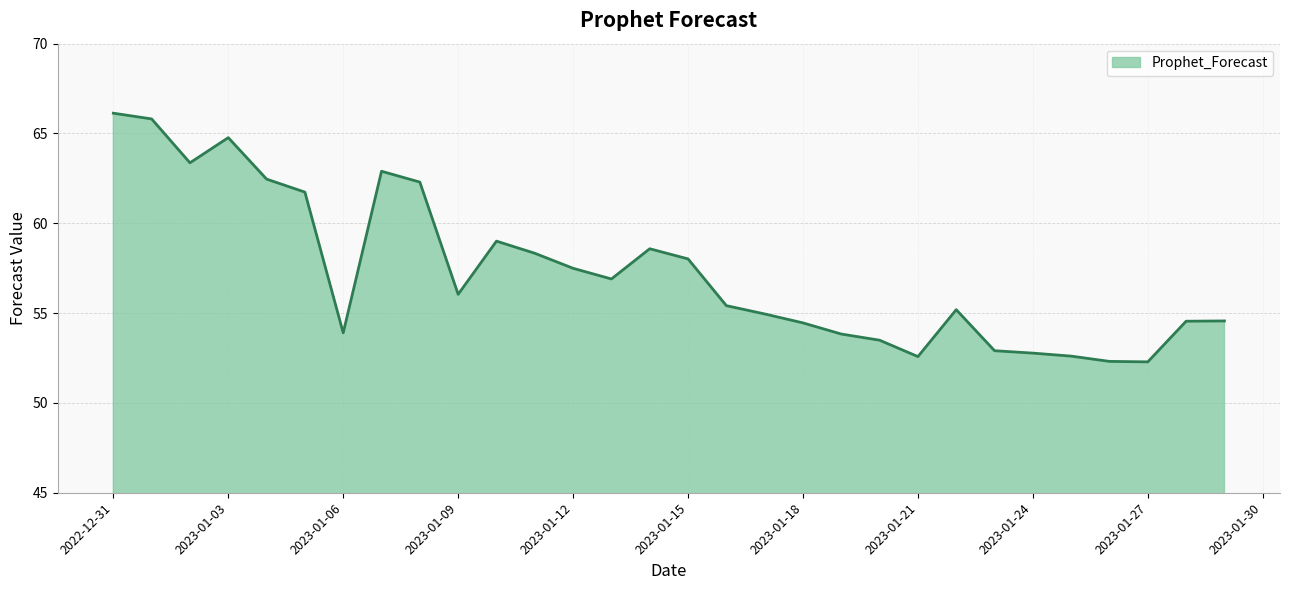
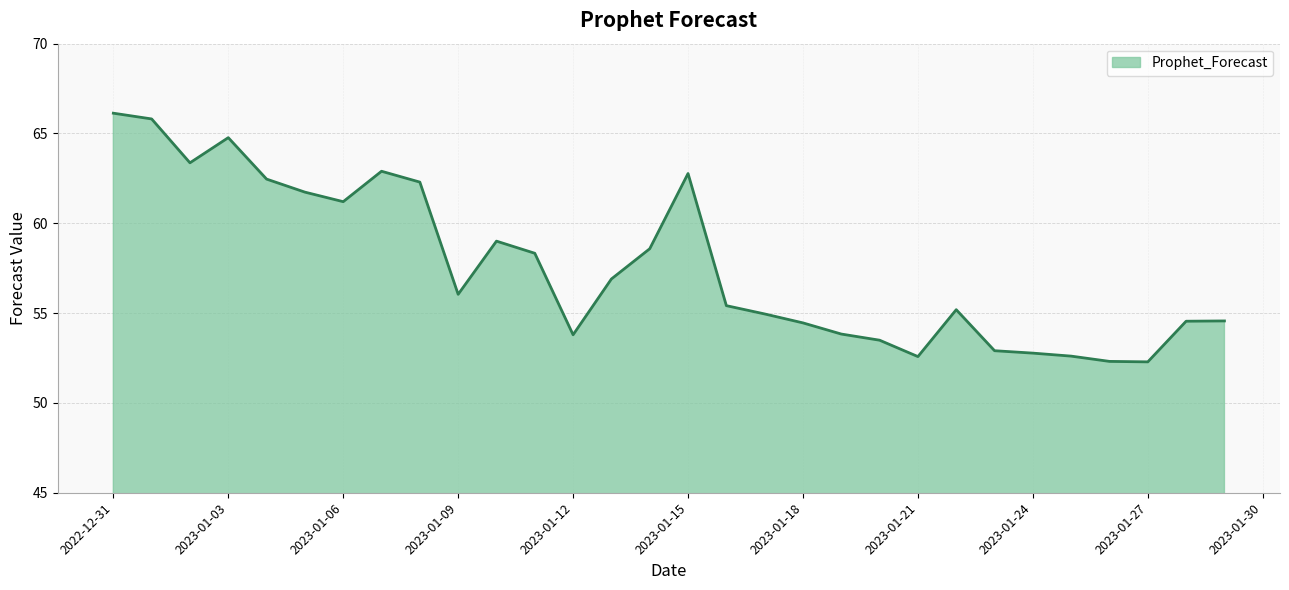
  {
    "2022-12-31": 66.1,
    "2023-01-03": 64.8,
-   "2023-01-06": 53.9,
+   "2023-01-06": 61.2,
    "2023-01-09": 56.0,
-   "2023-01-12": 57.5,
-   "2023-01-15": 58.0,
+   "2023-01-12": 53.8,
+   "2023-01-15": 62.8,
    "2023-01-18": 54.5,
    "2023-01-21": 52.6,
    "2023-01-24": 52.8,
    "2023-01-27": 52.3
  }
